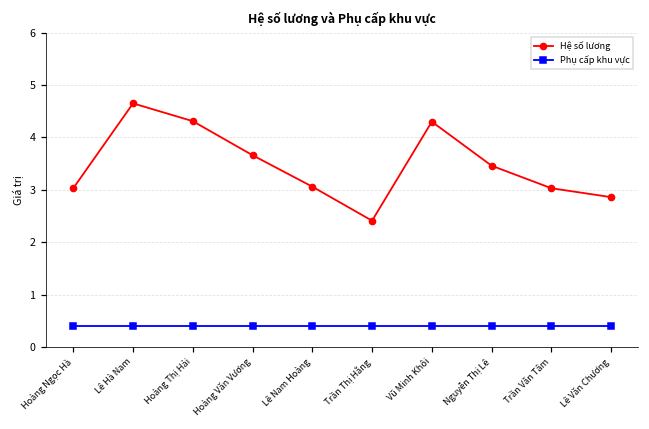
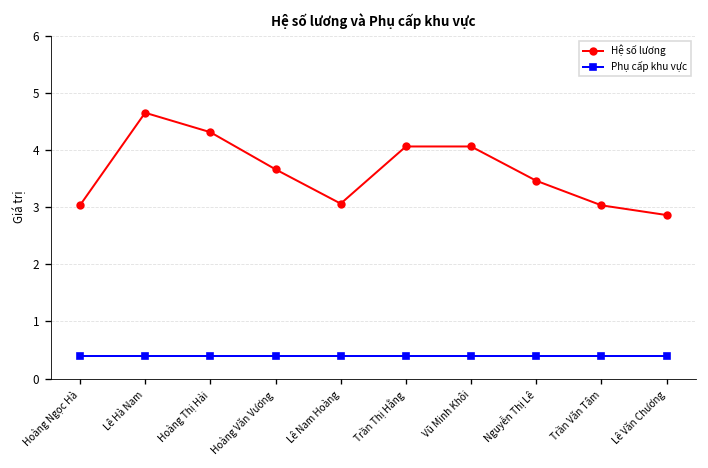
  {
    "Hệ số lương": {
      "Hoàng Ngọc Hà": 3.0,
      "Lê Hà Nam": 4.7,
      "Hoàng Thị Hải": 4.3,
      "Hoàng Văn Vương": 3.7,
      "Lê Nam Hoàng": 3.1,
-     "Trần Thị Hằng": 2.4,
-     "Vũ Minh Khôi": 4.3,
+     "Trần Thị Hằng": 4.1,
+     "Vũ Minh Khôi": 4.1,
      "Nguyễn Thị Lê": 3.5,
      "Trần Văn Tâm": 3.0,
      "Lê Văn Chương": 2.9
    },
    "Phụ cấp khu vực": {
      "Hoàng Ngọc Hà": 0.4,
      "Lê Hà Nam": 0.4,
      "Hoàng Thị Hải": 0.4,
      "Hoàng Văn Vương": 0.4,
      "Lê Nam Hoàng": 0.4,
      "Trần Thị Hằng": 0.4,
      "Vũ Minh Khôi": 0.4,
      "Nguyễn Thị Lê": 0.4,
      "Trần Văn Tâm": 0.4,
      "Lê Văn Chương": 0.4
    }
  }
